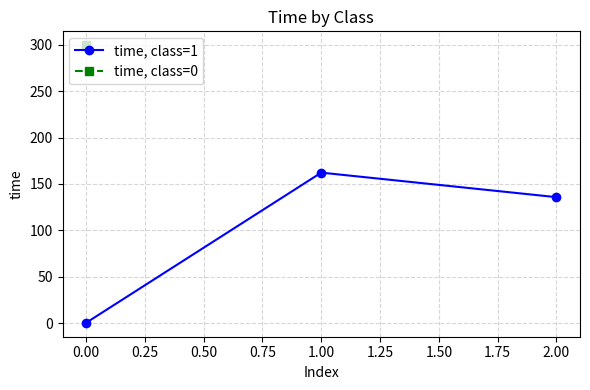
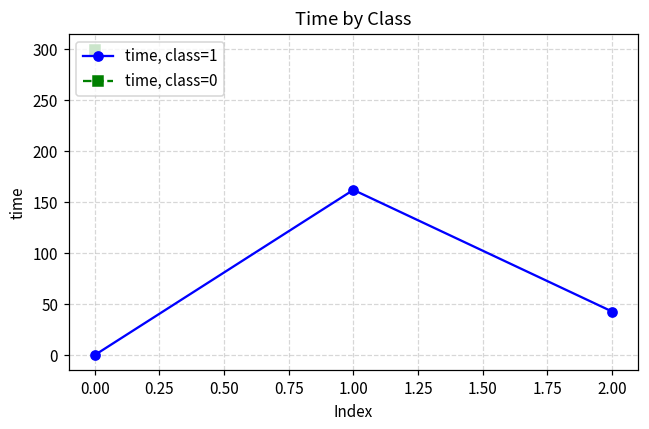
  {
    "time, class=1": {
      "0.00": 0,
      "1.00": 160,
-     "2.00": 140
+     "2.00": 40
    }
  }
